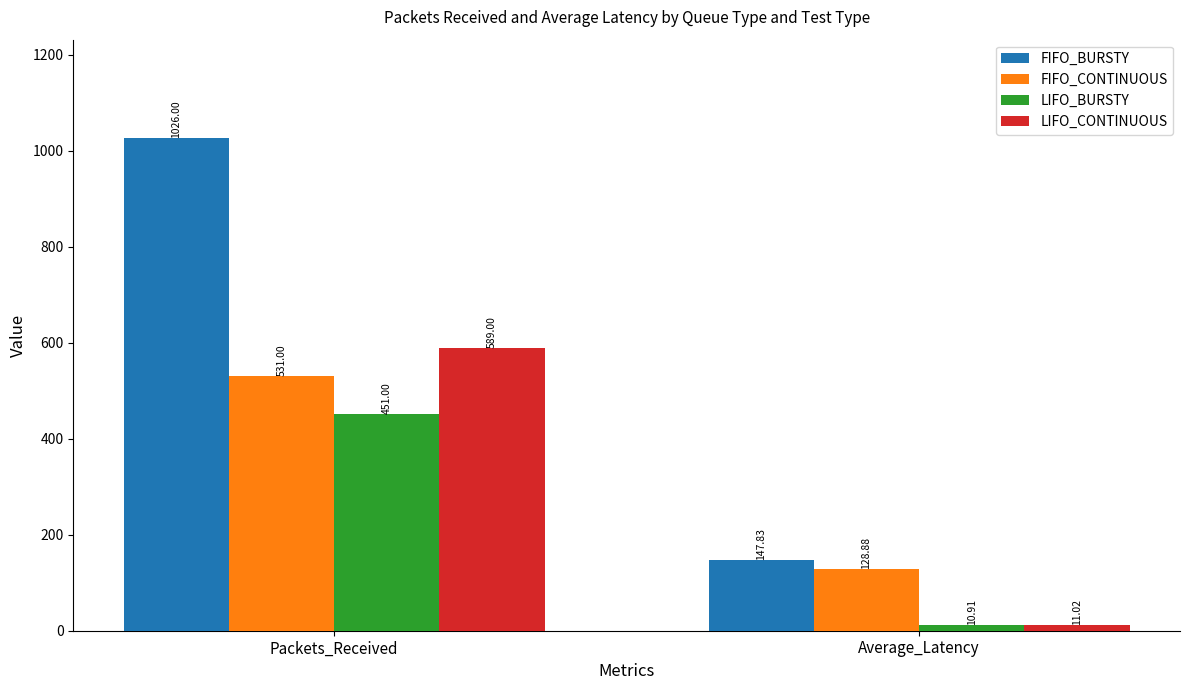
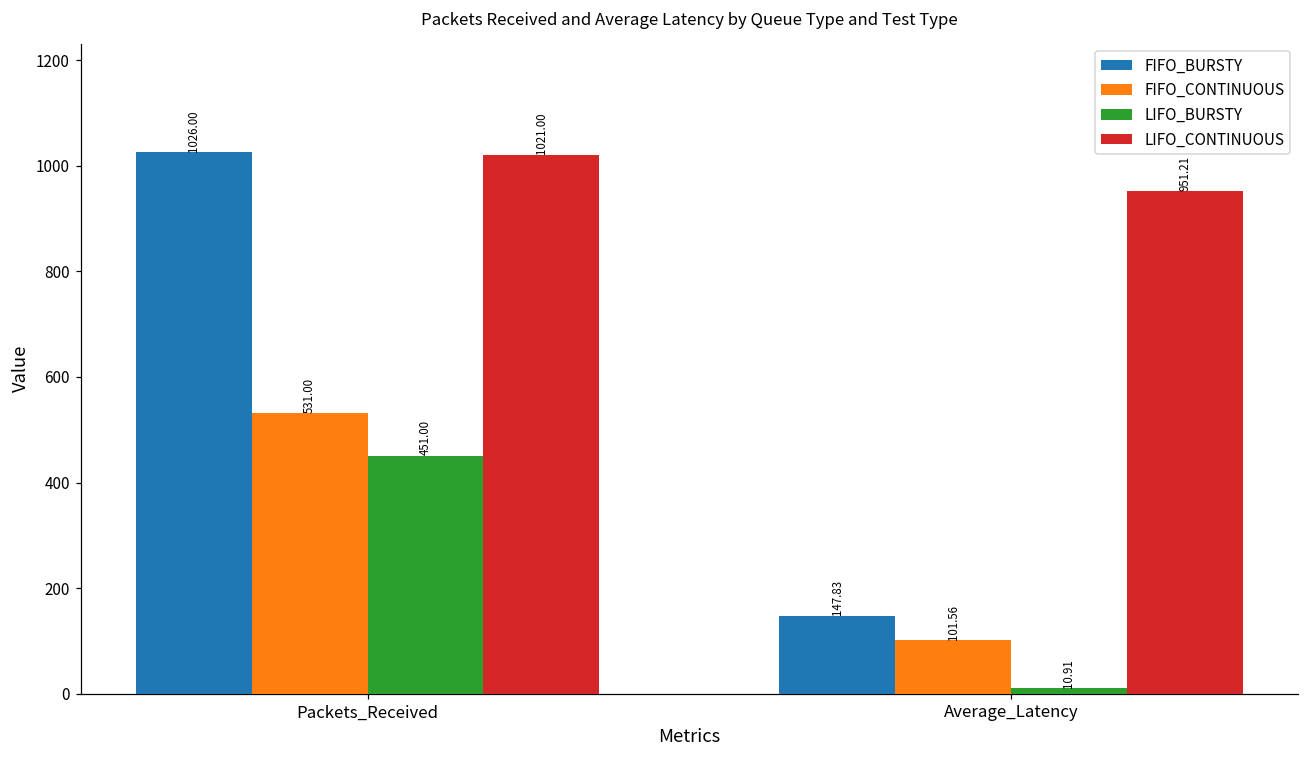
  {
    "FIFO_BURSTY": {
      "Packets_Received": 1026.00,
      "Average_Latency": 147.83
    },
    "FIFO_CONTINUOUS": {
      "Packets_Received": 531.00,
-     "Average_Latency": 128.88
+     "Average_Latency": 101.56
    },
    "LIFO_BURSTY": {
      "Packets_Received": 451.00,
      "Average_Latency": 10.91
    },
    "LIFO_CONTINUOUS": {
-     "Packets_Received": 589.00,
-     "Average_Latency": 11.02
+     "Packets_Received": 1021.00,
+     "Average_Latency": 951.21
    }
  }
